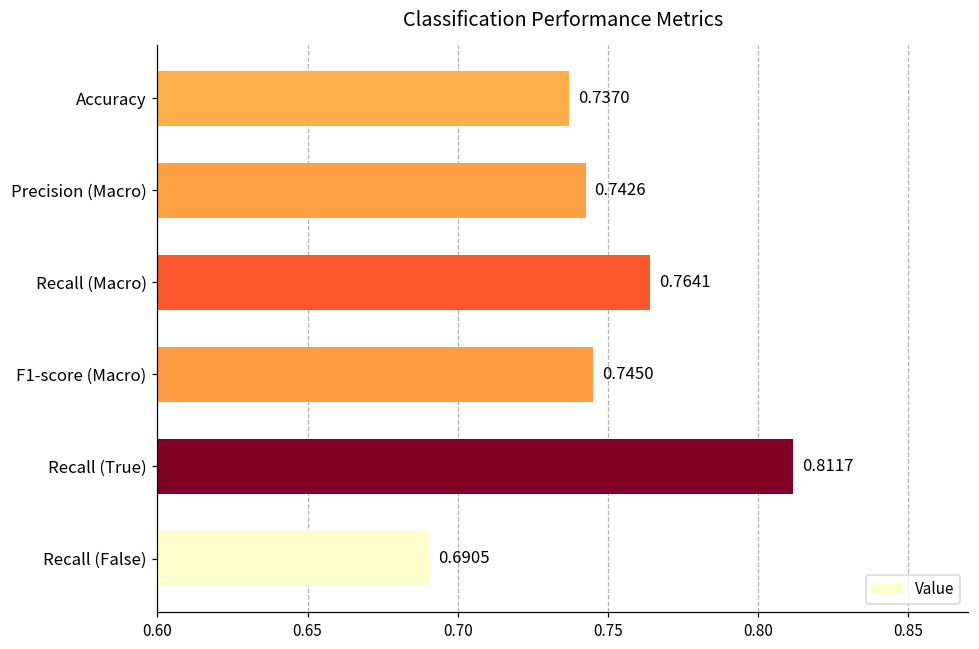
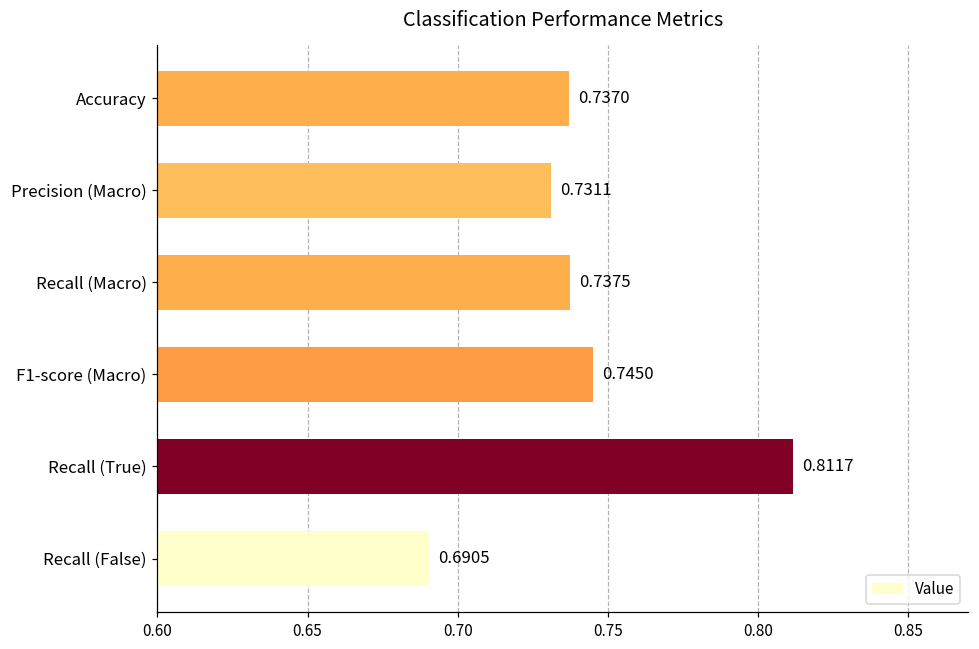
  {
    "Accuracy": 0.7370,
-   "Precision (Macro)": 0.7426,
-   "Recall (Macro)": 0.7641,
+   "Precision (Macro)": 0.7311,
+   "Recall (Macro)": 0.7375,
    "F1-score (Macro)": 0.7450,
    "Recall (True)": 0.8117,
    "Recall (False)": 0.6905
  }
